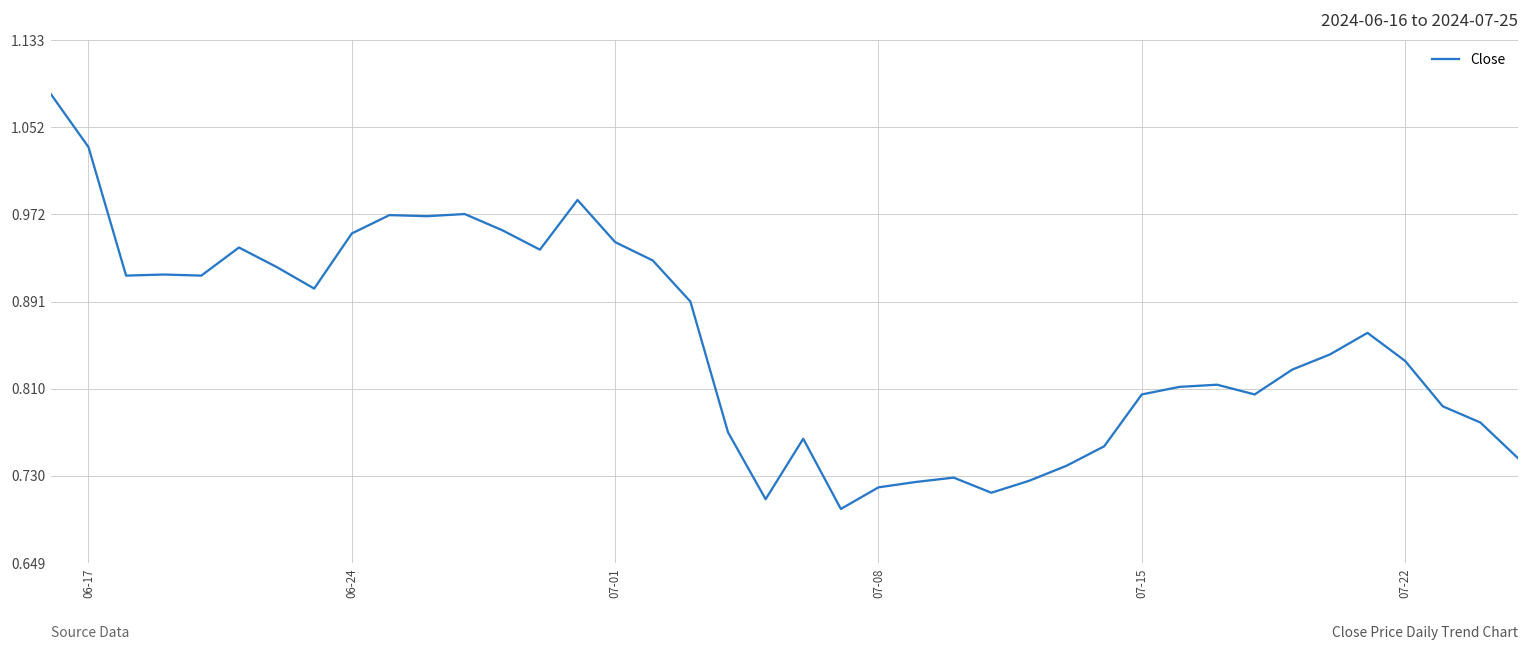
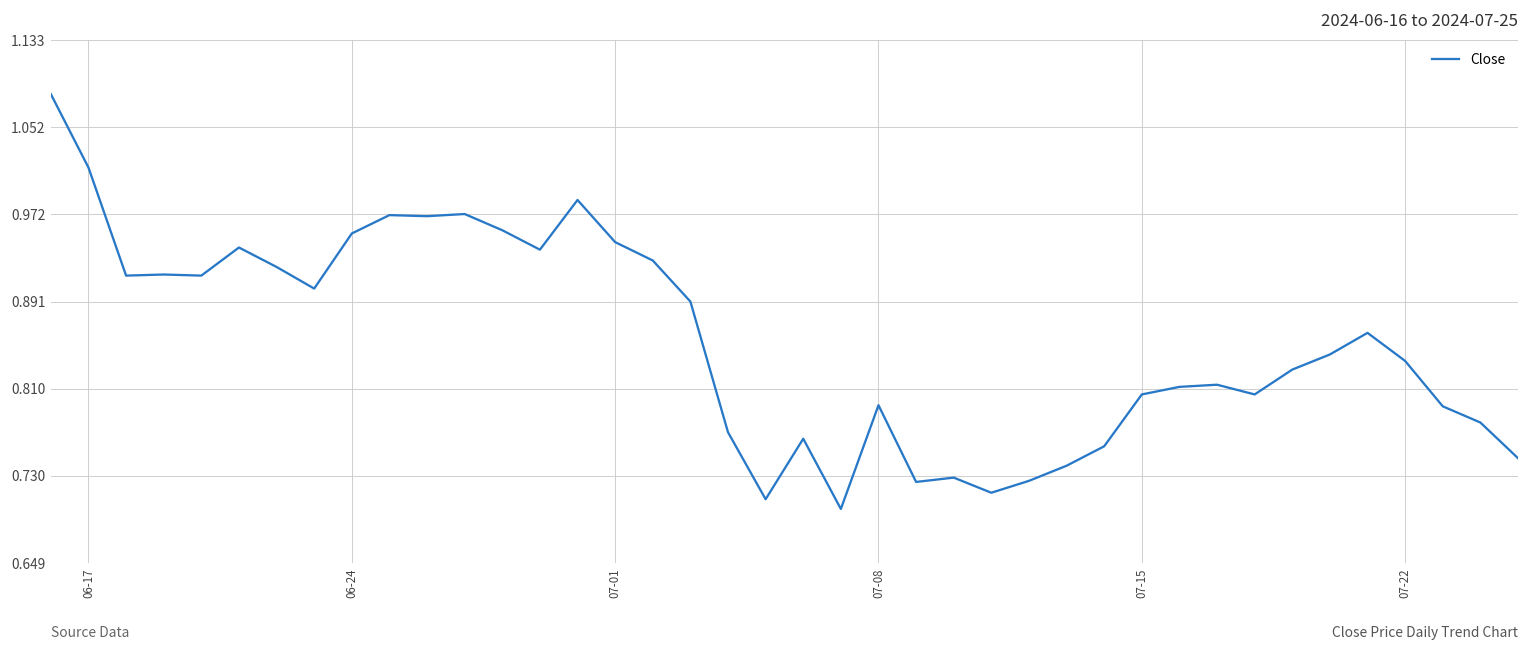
  {
-   "06-17": 1.03,
+   "06-17": 1.02,
    "06-24": 0.95,
    "07-01": 0.95,
-   "07-08": 0.72,
+   "07-08": 0.80,
    "07-15": 0.81,
    "07-22": 0.84
  }
